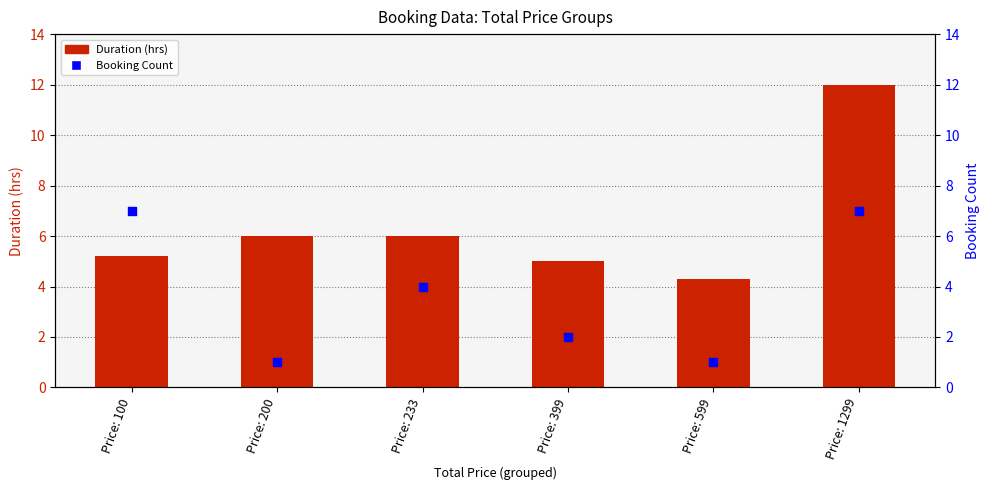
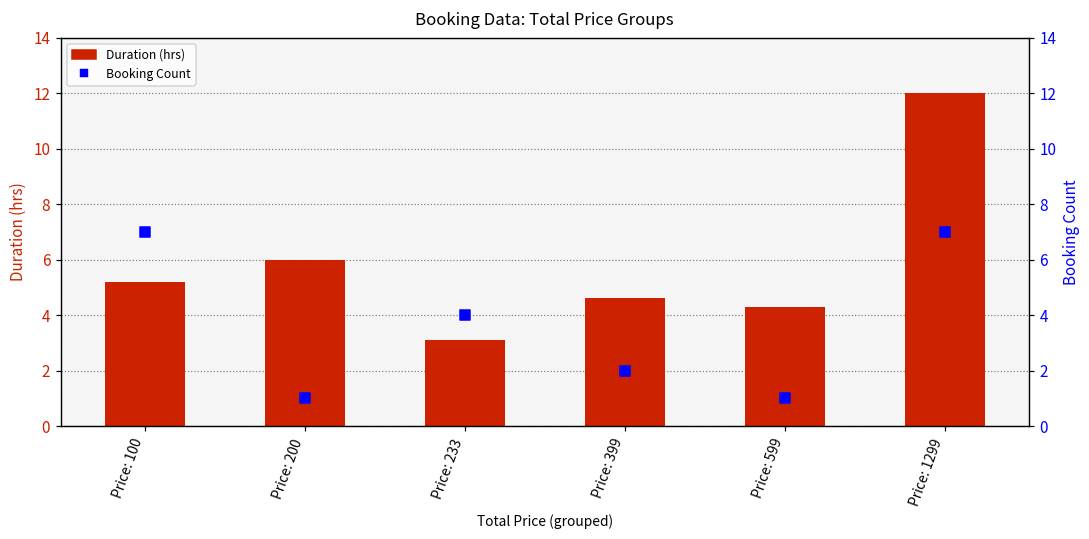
  {
    "Duration (hrs)": {
      "Price: 100": 5.2,
      "Price: 200": 6.0,
-     "Price: 233": 6.0,
-     "Price: 399": 5.0,
+     "Price: 233": 3.1,
+     "Price: 399": 4.6,
      "Price: 599": 4.3,
      "Price: 1299": 12.0
    }
  }
